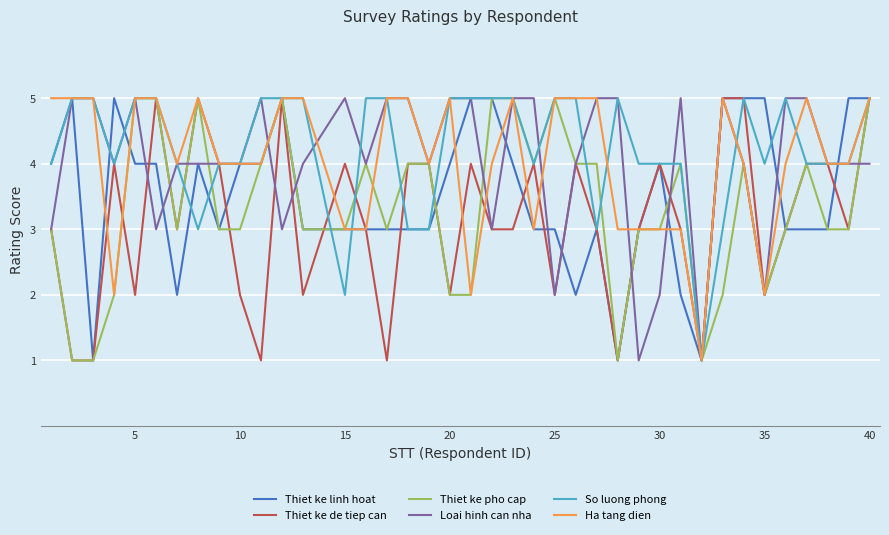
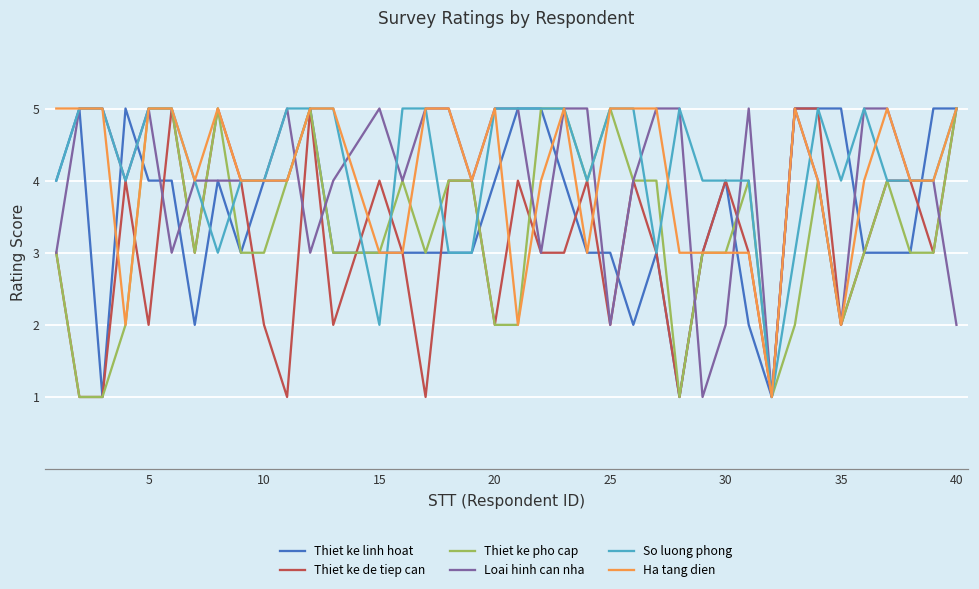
  {
    "Thiet ke de tiep can": {
      "5": 2,
      "10": 2,
      "15": 4
    },
    "Thiet ke pho cap": {
      "10": 3
    },
    "Loai hinh can nha": {
      "15": 5,
      "30": 2,
-     "40": 4
+     "40": 2
    }
  }
